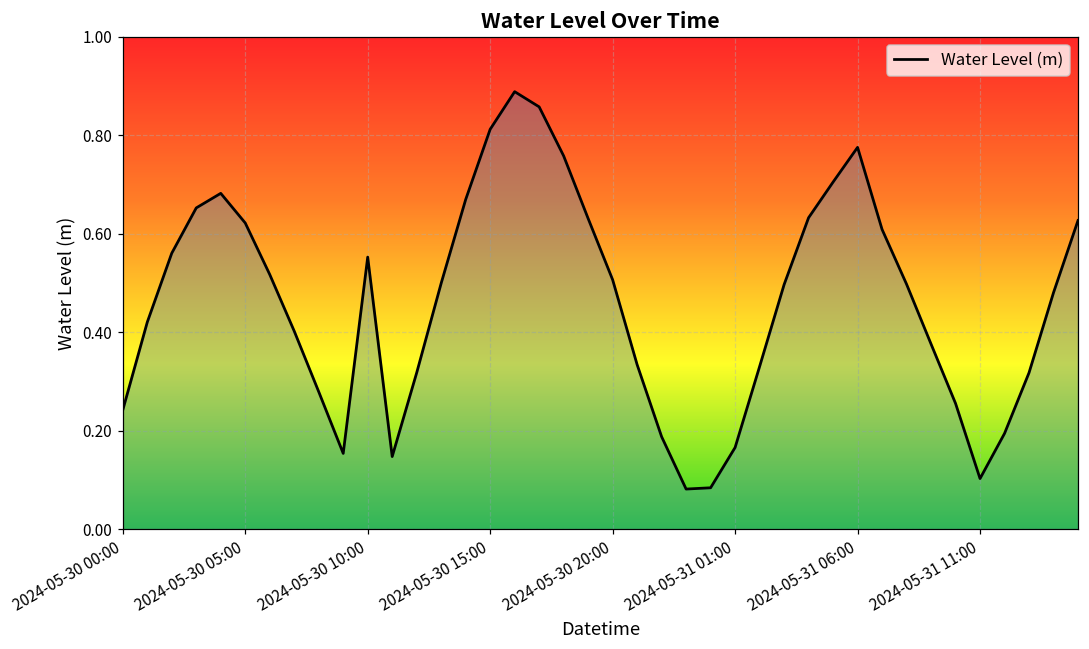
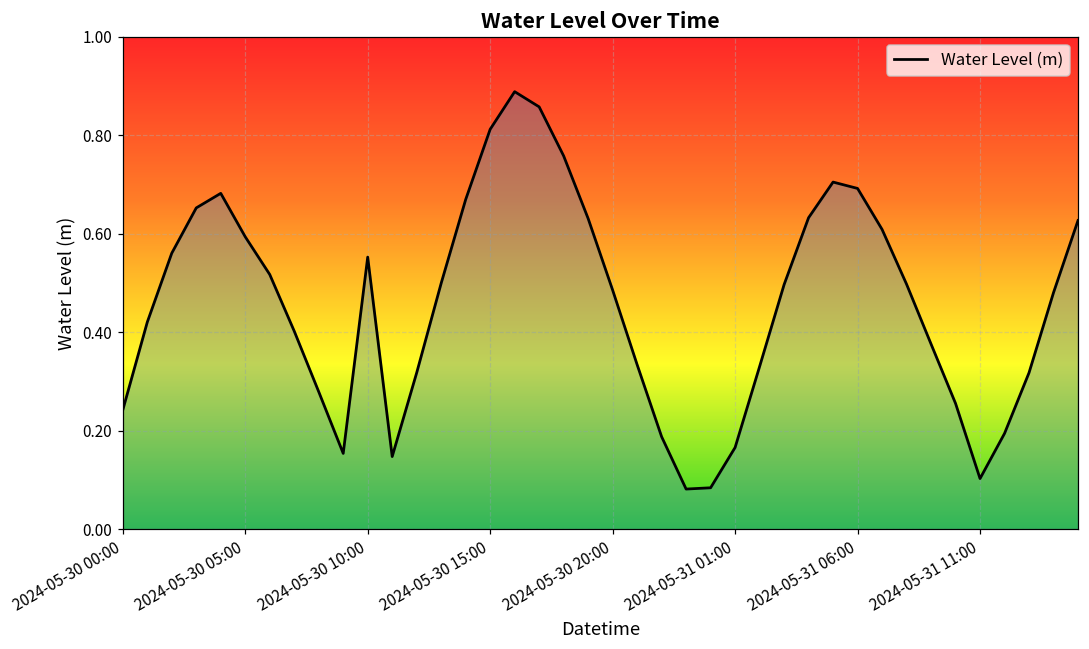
  {
    "2024-05-30 00:00": 0.24,
-   "2024-05-30 05:00": 0.62,
+   "2024-05-30 05:00": 0.59,
    "2024-05-30 10:00": 0.55,
    "2024-05-30 15:00": 0.81,
-   "2024-05-30 20:00": 0.51,
+   "2024-05-30 20:00": 0.49,
    "2024-05-31 01:00": 0.17,
-   "2024-05-31 06:00": 0.78,
+   "2024-05-31 06:00": 0.69,
    "2024-05-31 11:00": 0.10
  }
